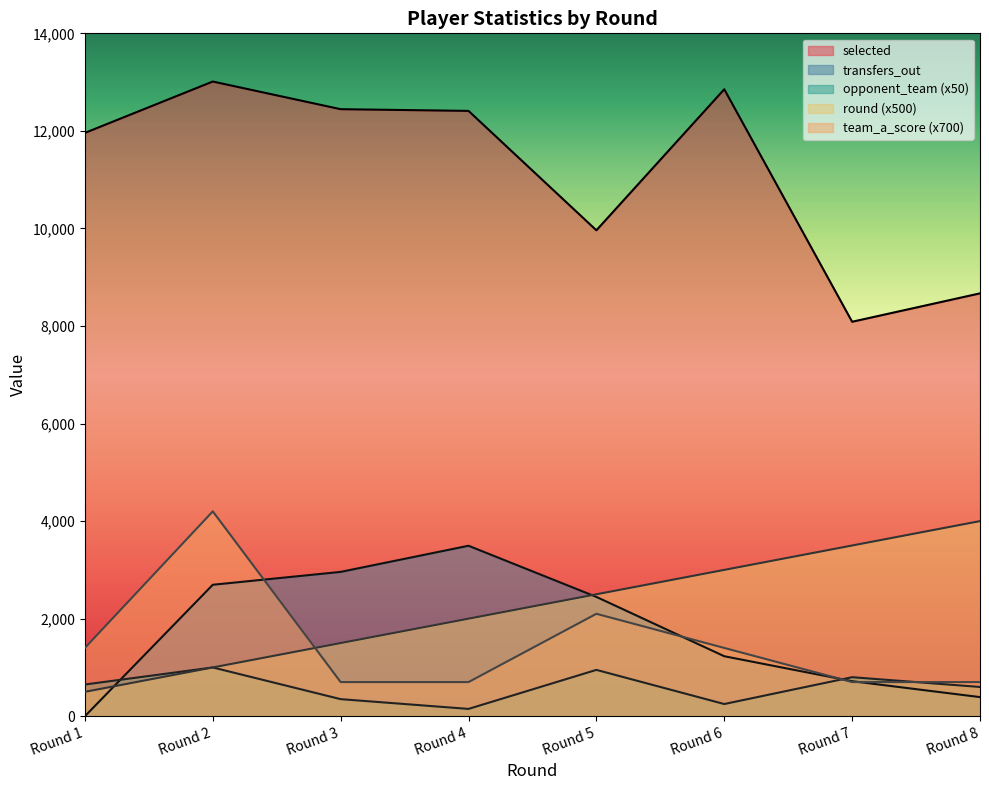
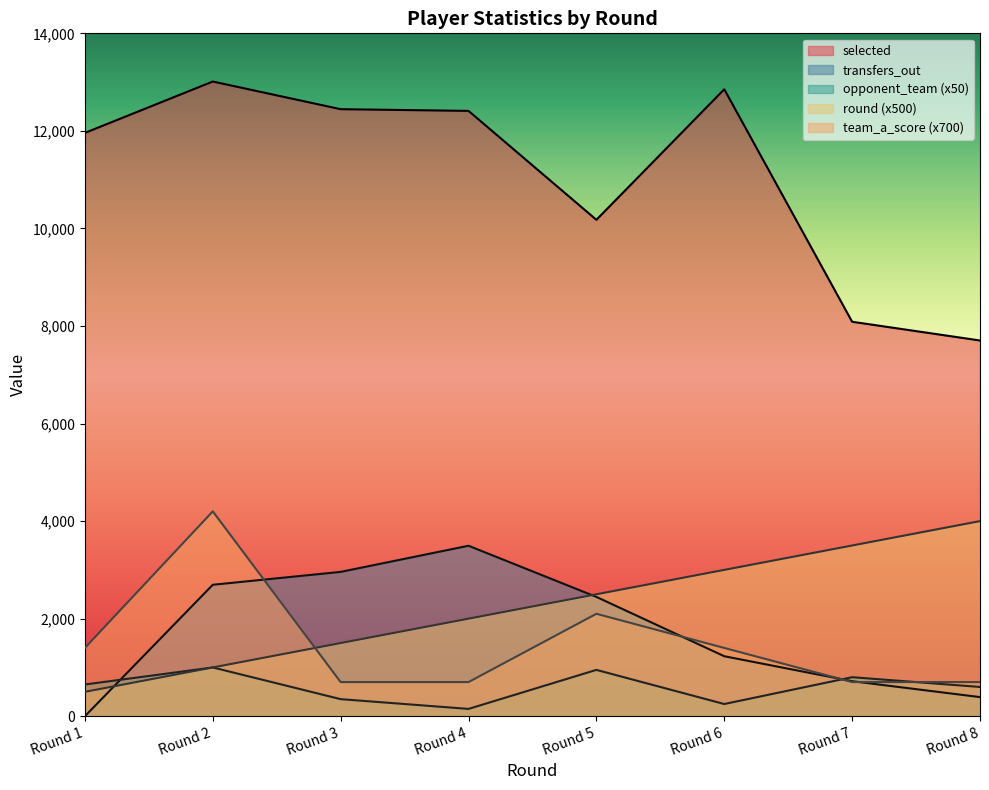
  {
    "selected": {
      "Round 1": "12,000",
      "Round 2": "13,000",
      "Round 3": "12,400",
      "Round 4": "12,400",
-     "Round 5": "10,000",
+     "Round 5": "10,200",
      "Round 6": "12,900",
      "Round 7": "8,100",
-     "Round 8": "8,700"
+     "Round 8": "7,700"
    }
  }
